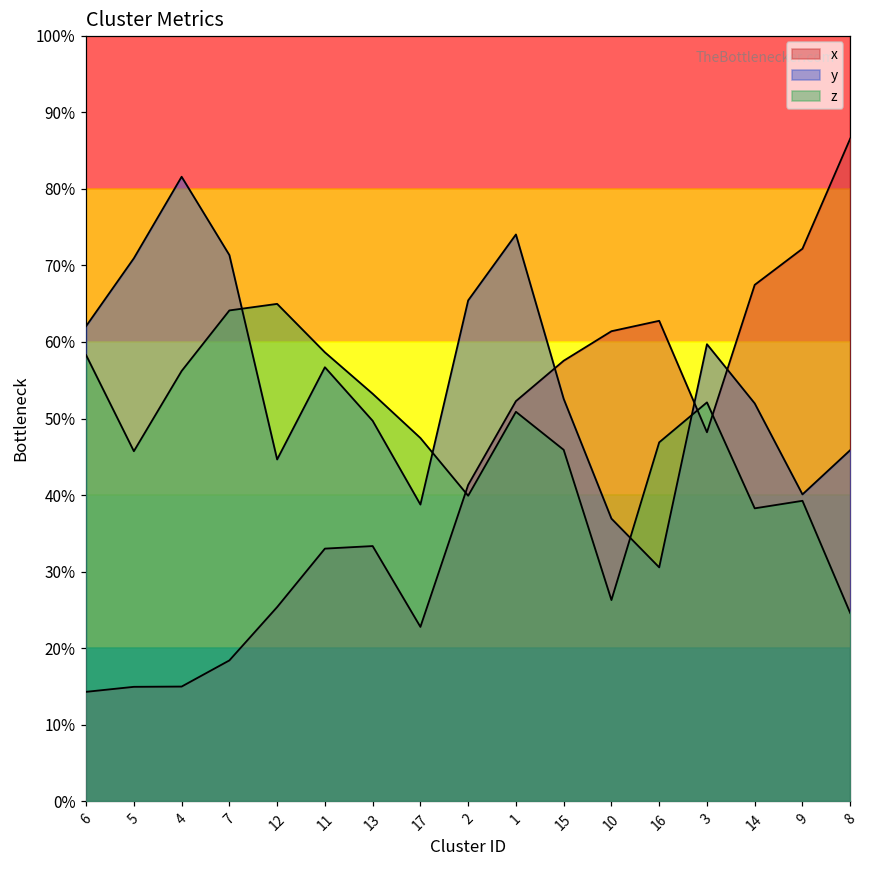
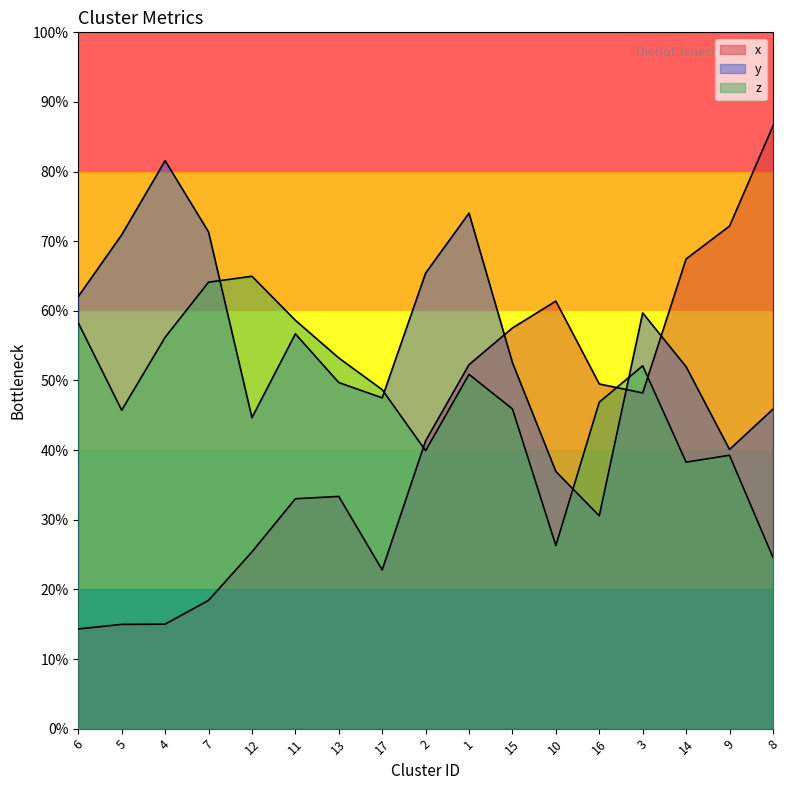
  {
    "x": {
      "6": "14%",
      "5": "15%",
      "4": "15%",
      "7": "18%",
      "12": "25%",
      "11": "33%",
      "13": "33%",
      "17": "23%",
      "2": "41%",
      "1": "52%",
      "15": "58%",
      "10": "61%",
-     "16": "63%",
+     "16": "49%",
      "3": "48%",
      "14": "67%",
      "9": "72%",
      "8": "87%"
    },
    "y": {
      "6": "62%",
      "5": "71%",
      "4": "82%",
      "7": "71%",
      "12": "45%",
      "11": "57%",
      "13": "50%",
-     "17": "39%",
+     "17": "48%",
      "2": "65%",
      "1": "74%",
      "15": "53%",
      "10": "37%",
      "16": "31%",
      "3": "60%",
      "14": "52%",
      "9": "40%",
      "8": "46%"
    },
    "z": {
      "6": "58%",
      "5": "46%",
      "4": "56%",
      "7": "64%",
      "12": "65%",
      "11": "59%",
      "13": "53%",
-     "17": "47%",
+     "17": "49%",
      "2": "40%",
      "1": "51%",
      "15": "46%",
      "10": "26%",
      "16": "47%",
      "3": "52%",
      "14": "38%",
      "9": "39%",
      "8": "25%"
    }
  }
